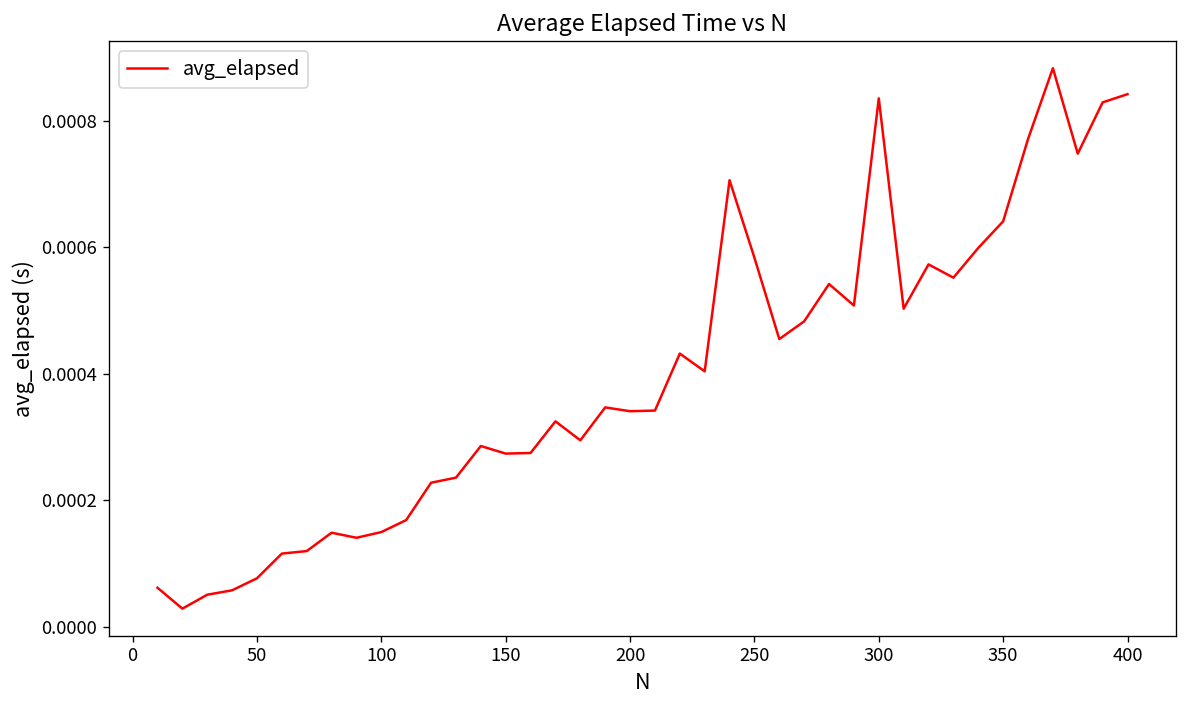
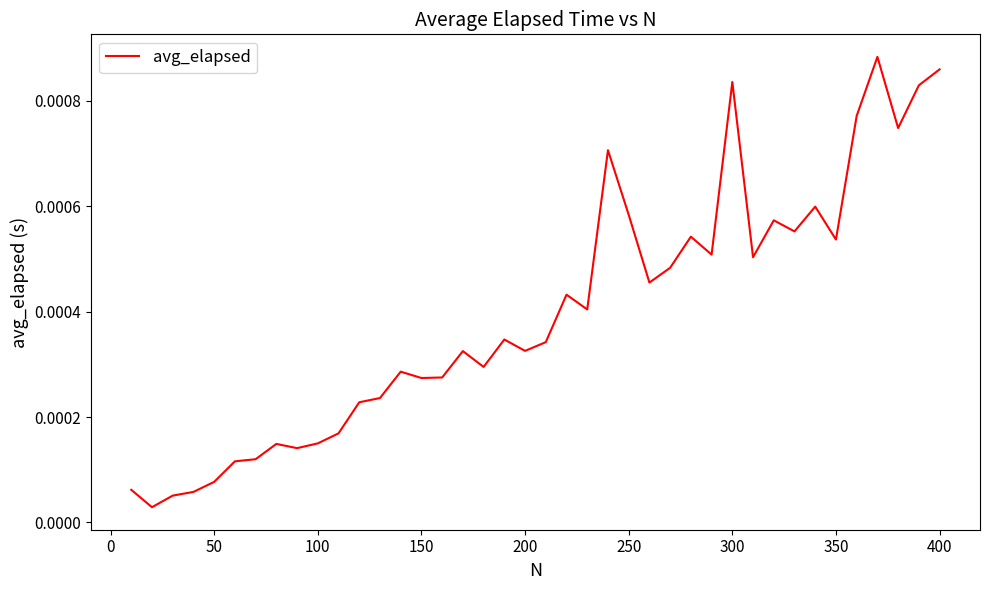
  {
    "50": 0.00008,
    "100": 0.00015,
    "150": 0.00027,
-   "200": 0.00034,
+   "200": 0.00033,
    "250": 0.00058,
    "300": 0.00084,
-   "350": 0.00064,
-   "400": 0.00084
+   "350": 0.00054,
+   "400": 0.00086
  }
